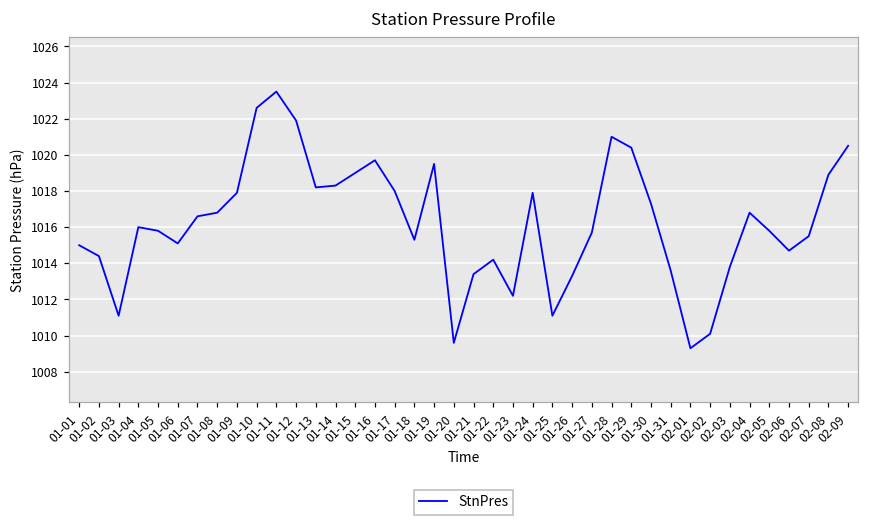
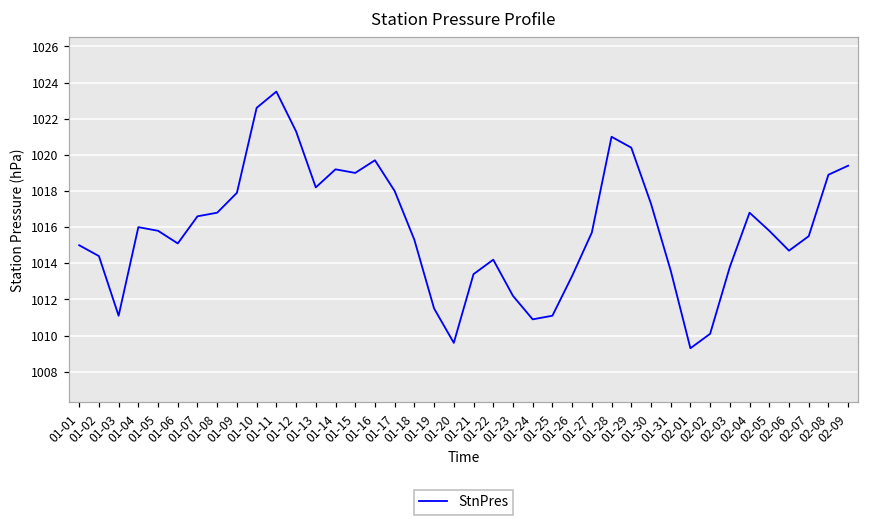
  {
    "01-01": 1015.0,
    "01-02": 1014.4,
    "01-03": 1011.1,
    "01-04": 1016.0,
    "01-05": 1015.8,
    "01-06": 1015.1,
    "01-07": 1016.6,
    "01-08": 1016.8,
    "01-09": 1017.9,
    "01-10": 1022.6,
    "01-11": 1023.5,
-   "01-12": 1021.9,
+   "01-12": 1021.3,
    "01-13": 1018.2,
-   "01-14": 1018.3,
+   "01-14": 1019.2,
    "01-15": 1019.0,
    "01-16": 1019.7,
    "01-17": 1018.0,
    "01-18": 1015.3,
-   "01-19": 1019.5,
+   "01-19": 1011.5,
    "01-20": 1009.6,
    "01-21": 1013.4,
    "01-22": 1014.2,
    "01-23": 1012.2,
-   "01-24": 1017.9,
+   "01-24": 1010.9,
    "01-25": 1011.1,
    "01-26": 1013.3,
    "01-27": 1015.7,
    "01-28": 1021.0,
    "01-29": 1020.4,
    "01-30": 1017.3,
    "01-31": 1013.6,
    "02-01": 1009.3,
    "02-02": 1010.1,
    "02-03": 1013.8,
    "02-04": 1016.8,
    "02-05": 1015.8,
    "02-06": 1014.7,
    "02-07": 1015.5,
    "02-08": 1018.9,
-   "02-09": 1020.5
+   "02-09": 1019.4
  }
